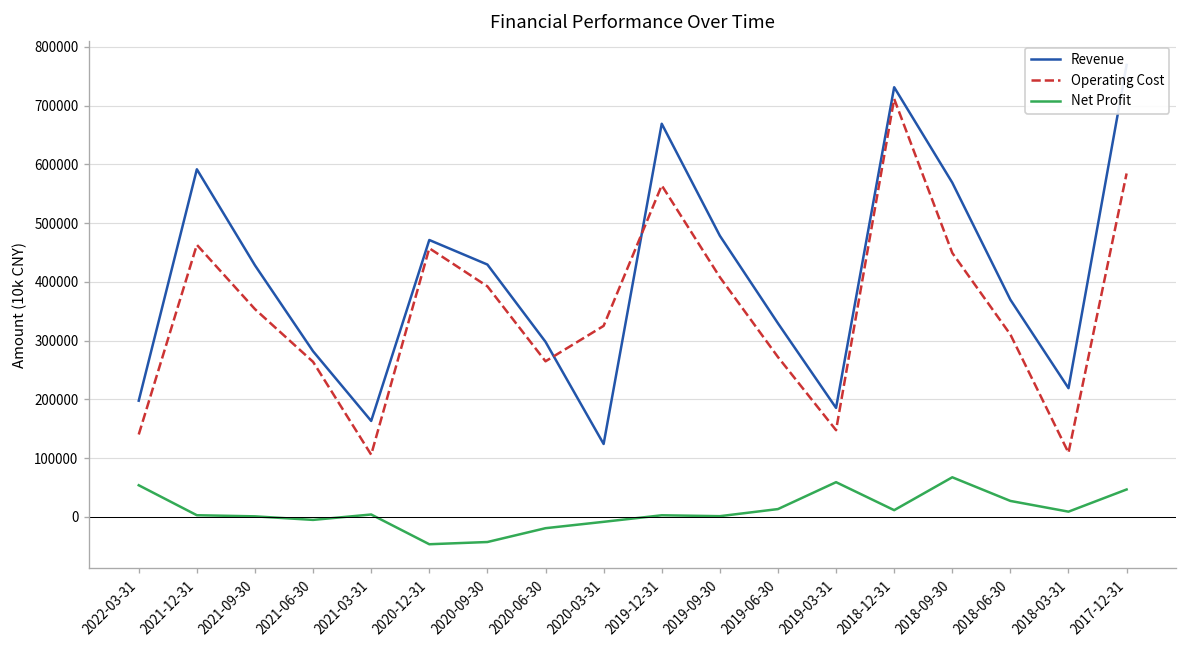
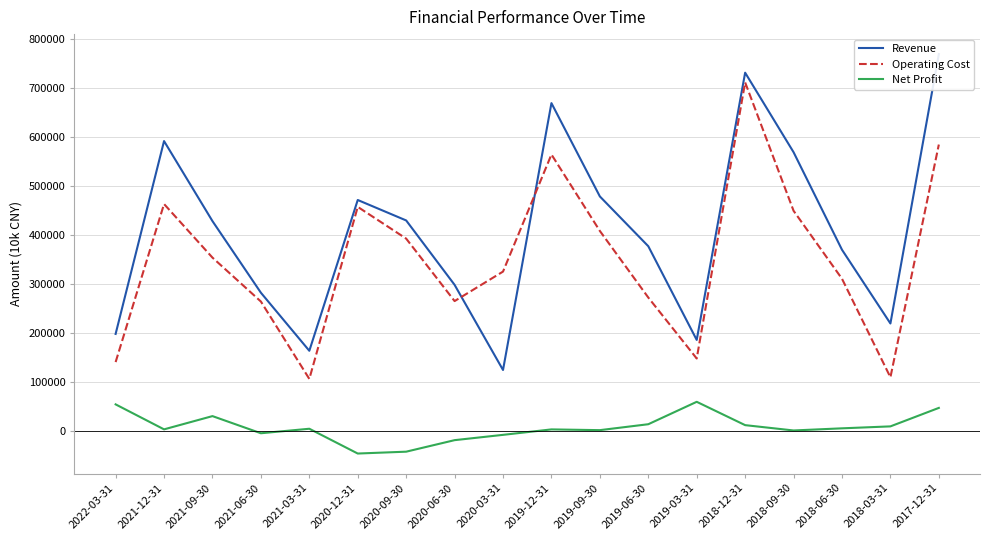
  {
    "Revenue": {
      "2022-03-31": 200000,
      "2021-12-31": 590000,
      "2021-09-30": 430000,
      "2021-06-30": 280000,
      "2021-03-31": 160000,
      "2020-12-31": 470000,
      "2020-09-30": 430000,
      "2020-06-30": 300000,
      "2020-03-31": 120000,
      "2019-12-31": 670000,
      "2019-09-30": 480000,
-     "2019-06-30": 330000,
+     "2019-06-30": 380000,
      "2019-03-31": 190000,
      "2018-12-31": 730000,
      "2018-09-30": 570000,
      "2018-06-30": 370000,
      "2018-03-31": 220000
    },
    "Operating Cost": {
      "2022-03-31": 140000,
      "2021-12-31": 460000,
      "2021-09-30": 350000,
      "2021-06-30": 260000,
      "2021-03-31": 110000,
      "2020-12-31": 460000,
      "2020-09-30": 390000,
      "2020-06-30": 260000,
      "2020-03-31": 320000,
      "2019-12-31": 560000,
      "2019-09-30": 410000,
      "2019-06-30": 270000,
      "2019-03-31": 150000,
      "2018-12-31": 710000,
      "2018-09-30": 450000,
      "2018-06-30": 310000,
      "2018-03-31": 110000,
      "2017-12-31": 580000
    },
    "Net Profit": {
      "2022-03-31": 50000,
      "2021-12-31": 0,
-     "2021-09-30": 0,
+     "2021-09-30": 30000,
      "2021-06-30": -10000,
      "2021-03-31": 0,
      "2020-12-31": -50000,
      "2020-09-30": -40000,
      "2020-06-30": -20000,
      "2020-03-31": -10000,
      "2019-12-31": 0,
      "2019-09-30": 0,
      "2019-06-30": 10000,
      "2019-03-31": 60000,
      "2018-12-31": 10000,
-     "2018-09-30": 70000,
-     "2018-06-30": 30000,
+     "2018-09-30": 0,
+     "2018-06-30": 0,
      "2018-03-31": 10000,
      "2017-12-31": 50000
    }
  }
